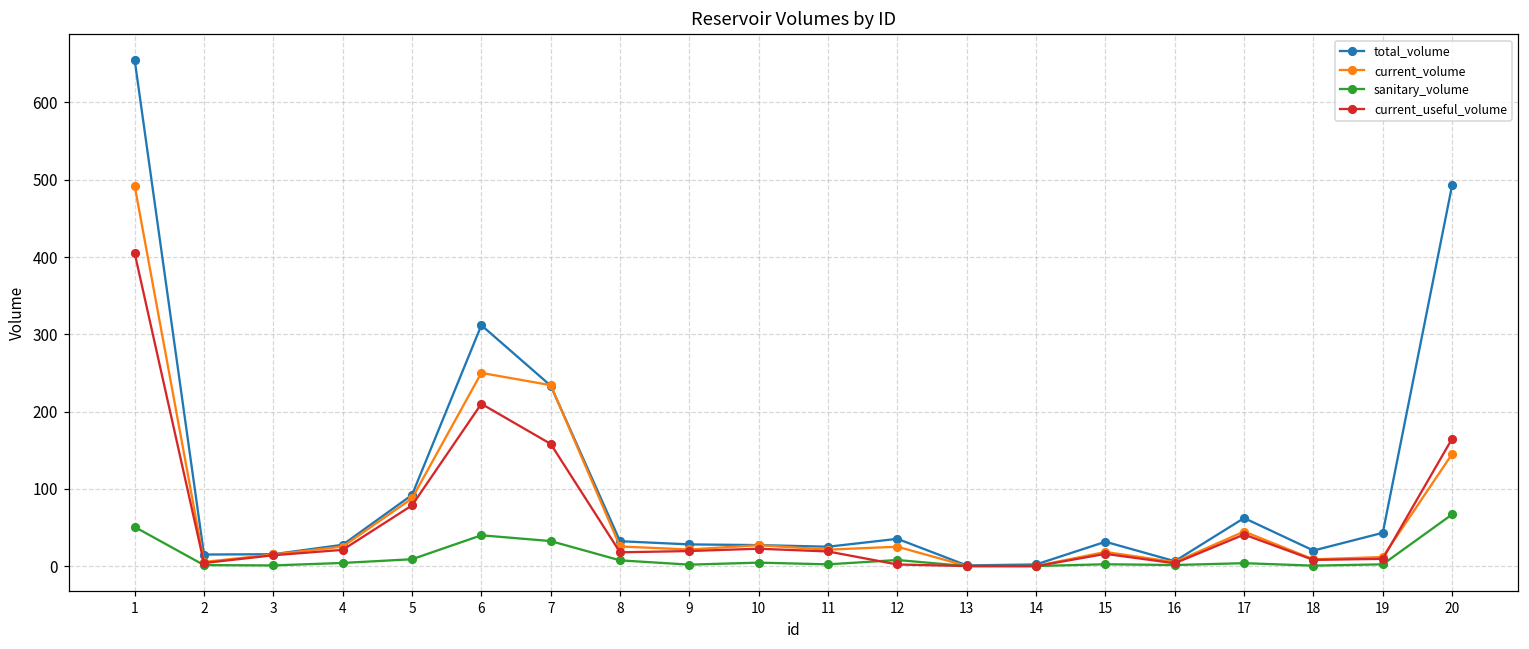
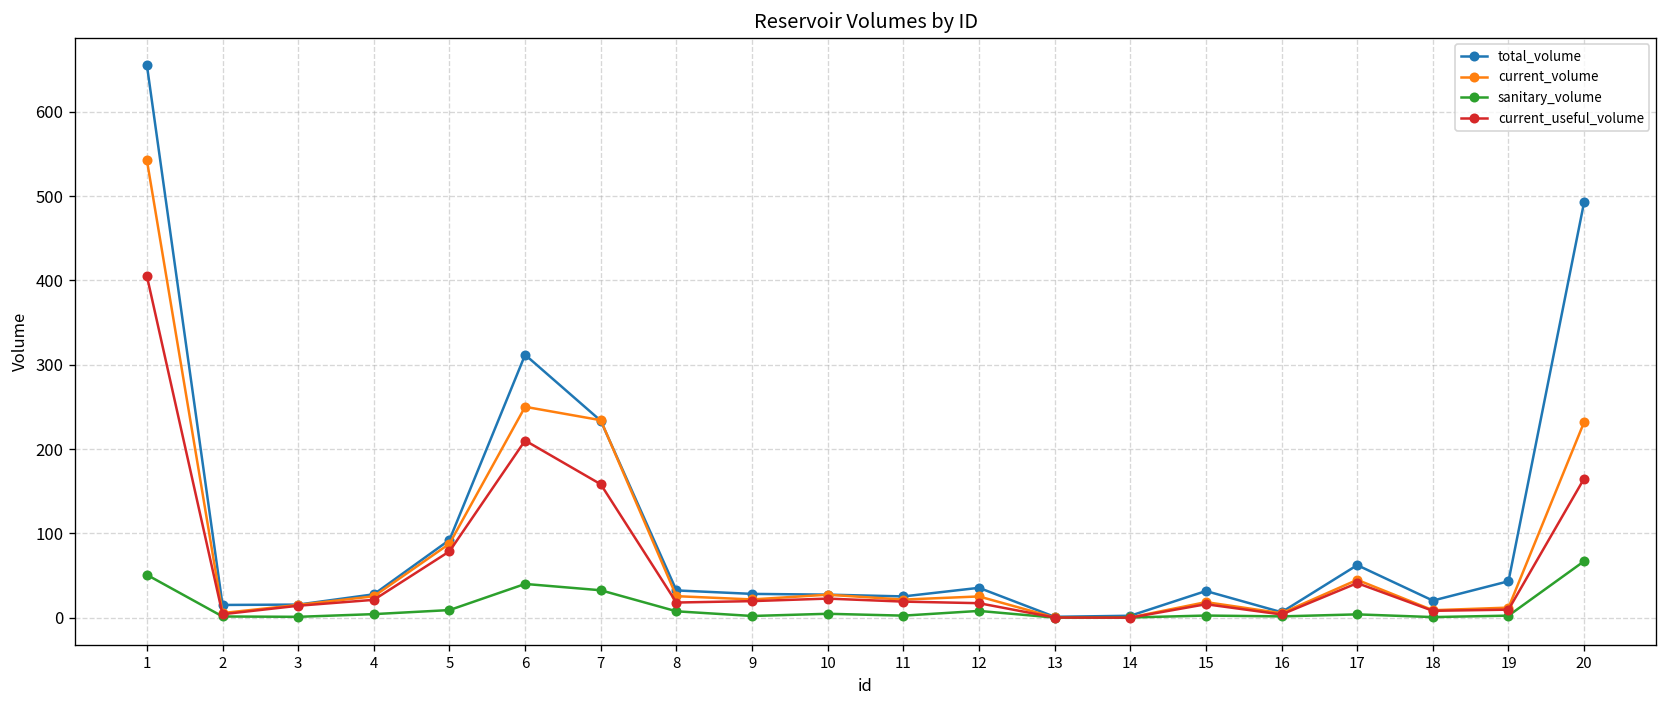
  {
    "total_volume": {
      "1": 660,
      "2": 20,
      "5": 90,
      "6": 310,
      "8": 30,
      "9": 30,
      "11": 30,
      "12": 40,
      "15": 30,
      "17": 60,
      "18": 20,
      "19": 40,
      "20": 490
    },
    "current_volume": {
-     "1": 490,
+     "1": 540,
      "5": 90,
      "6": 250,
      "8": 30,
      "12": 30,
      "17": 40,
-     "20": 150
+     "20": 230
    },
    "sanitary_volume": {
      "1": 50,
      "3": 0,
      "4": 0,
      "5": 10,
      "6": 40,
      "7": 30,
      "8": 10,
      "9": 0,
      "10": 0,
      "11": 0,
      "12": 10,
      "15": 0,
      "17": 0,
      "18": 0,
      "19": 0,
      "20": 70
    },
    "current_useful_volume": {
      "1": 410,
      "4": 20,
      "5": 80,
      "6": 210,
      "7": 160,
      "8": 20,
      "10": 20,
-     "12": 0,
+     "12": 20,
      "17": 40,
      "20": 170
    }
  }
